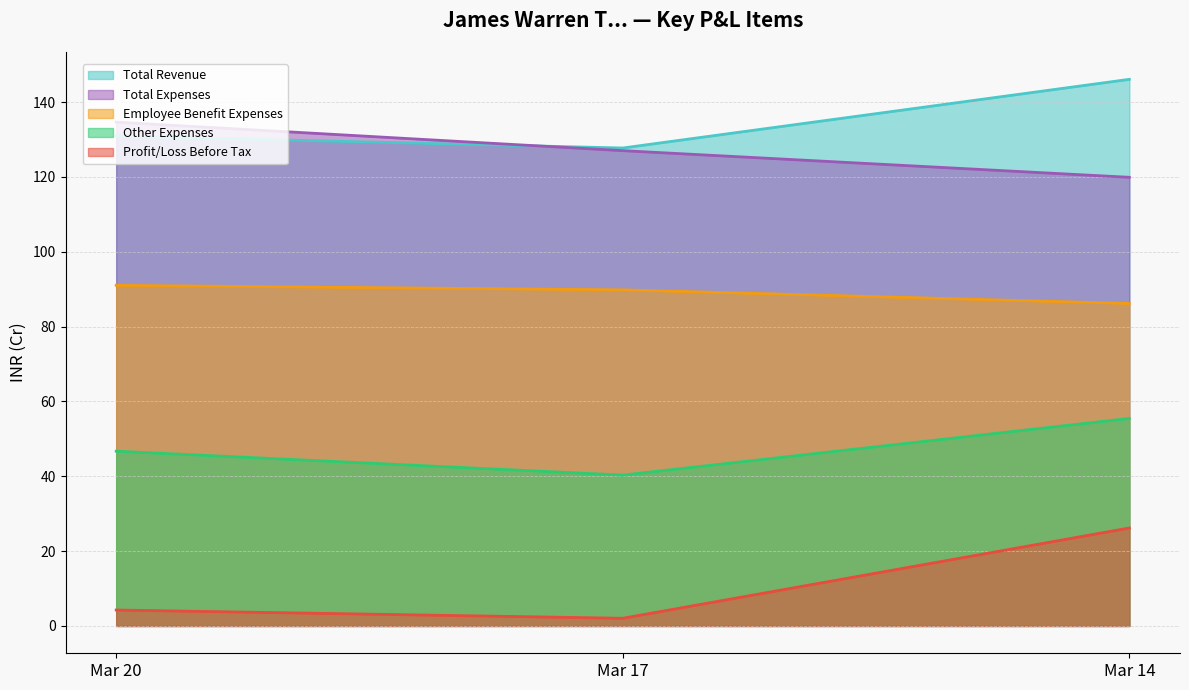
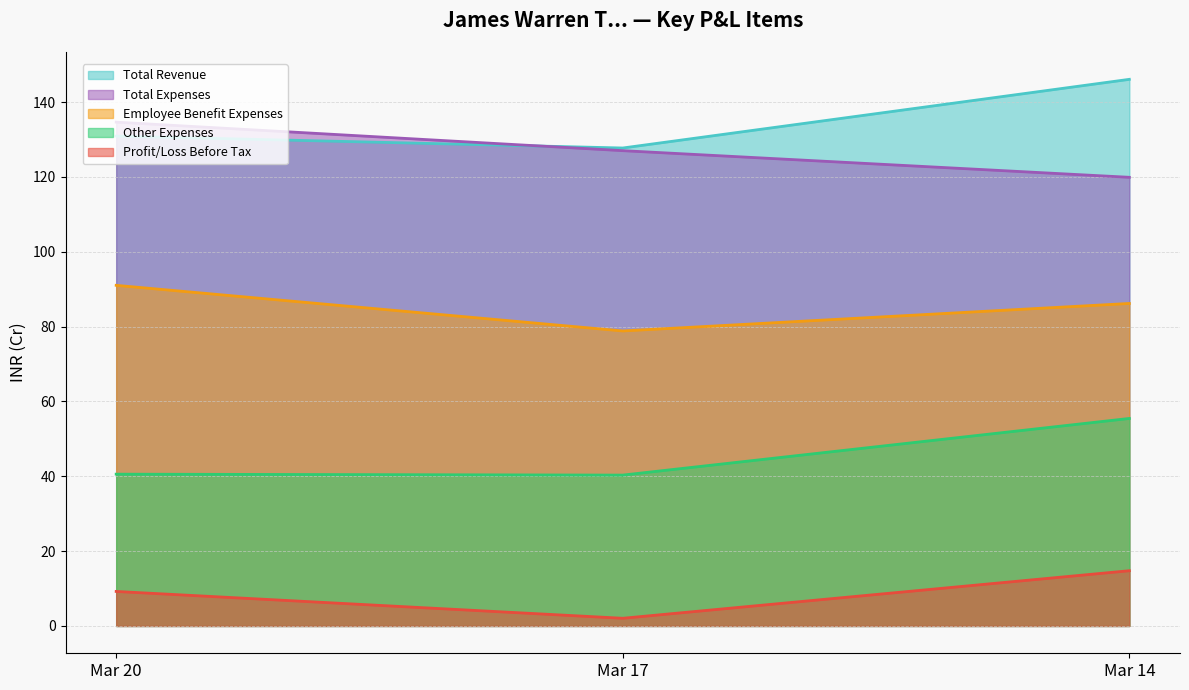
  {
    "Total Revenue": {
      "Mar 17": 128,
      "Mar 14": 146
    },
    "Total Expenses": {
      "Mar 17": 127,
      "Mar 14": 120
    },
    "Employee Benefit Expenses": {
      "Mar 20": 91,
-     "Mar 17": 90,
+     "Mar 17": 79,
      "Mar 14": 86
    },
    "Other Expenses": {
-     "Mar 20": 47,
+     "Mar 20": 41,
      "Mar 17": 40,
      "Mar 14": 55
    },
    "Profit/Loss Before Tax": {
-     "Mar 20": 4,
+     "Mar 20": 9,
      "Mar 17": 2,
-     "Mar 14": 26
+     "Mar 14": 15
    }
  }
